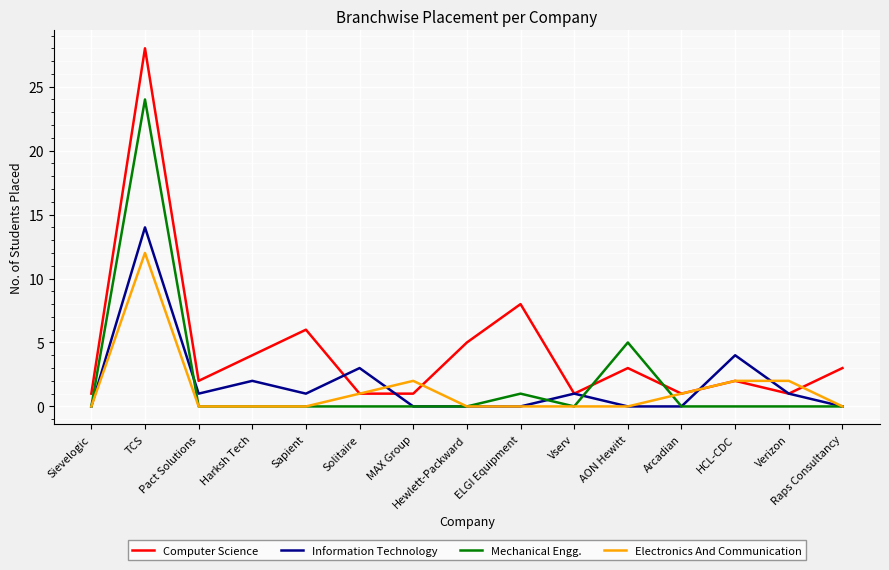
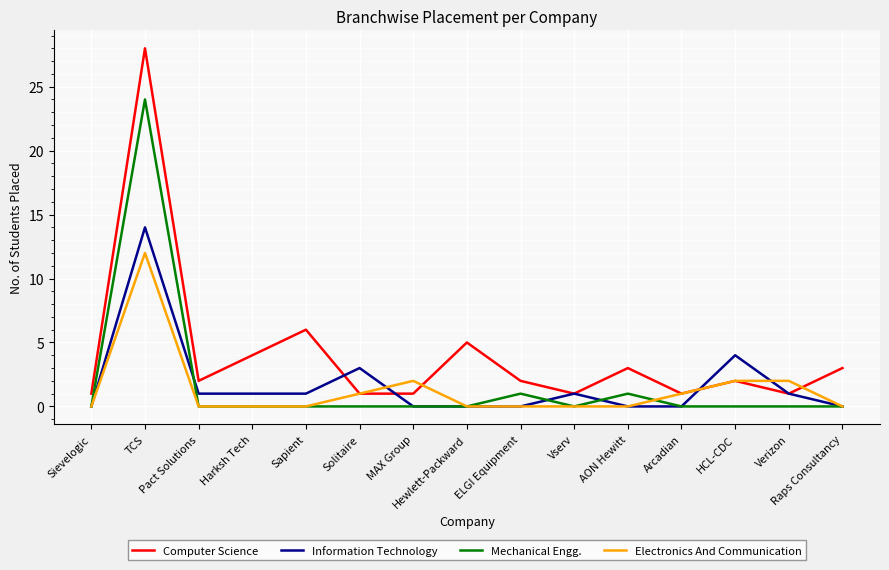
  {
    "Computer Science": {
      "Sievelogic": 1,
      "TCS": 28,
      "Pact Solutions": 2,
      "Harksh Tech": 4,
      "Sapient": 6,
      "MAX Group": 1,
      "Hewlett-Packward": 5,
-     "ELGI Equipment": 8,
+     "ELGI Equipment": 2,
      "AON Hewitt": 3,
      "Raps Consultancy": 3
    },
    "Information Technology": {
      "TCS": 14,
      "Pact Solutions": 1,
-     "Harksh Tech": 2,
+     "Harksh Tech": 1,
      "Sapient": 1,
      "Solitaire": 3,
      "HCL-CDC": 4
    },
    "Mechanical Engg.": {
      "TCS": 24,
      "Solitaire": 0,
      "ELGI Equipment": 1,
-     "AON Hewitt": 5,
+     "AON Hewitt": 1,
      "HCL-CDC": 0,
      "Verizon": 0
    },
    "Electronics And Communication": {
      "TCS": 12,
      "MAX Group": 2,
      "Verizon": 2
    }
  }
